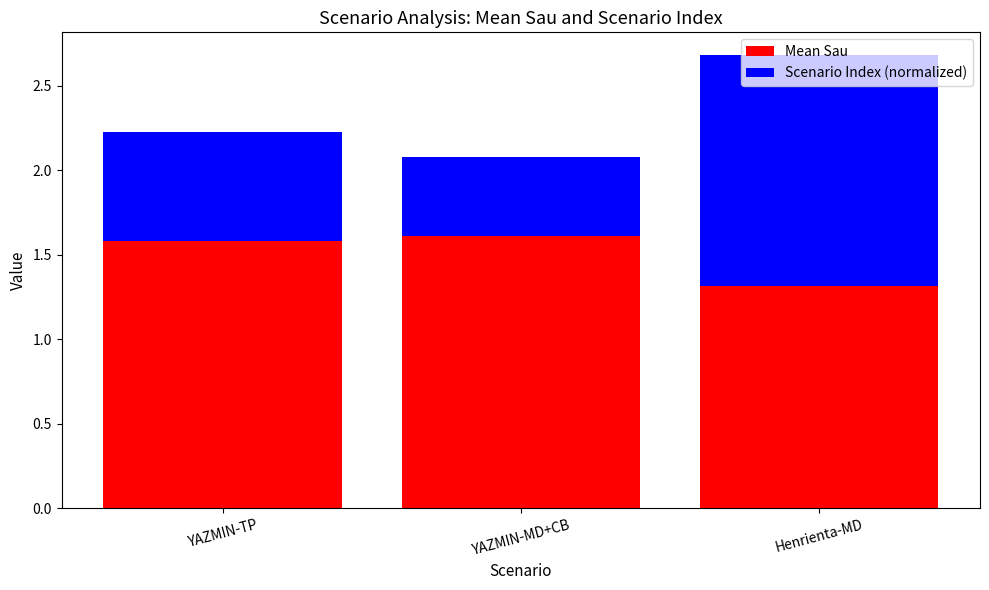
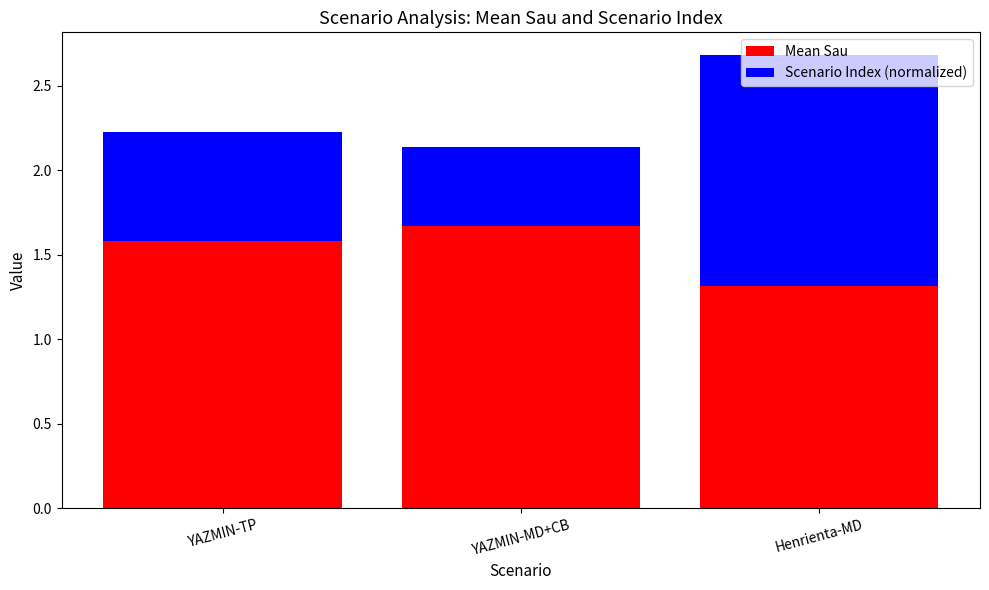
  {
    "Mean Sau": {
      "YAZMIN-TP": 1.58,
-     "YAZMIN-MD+CB": 1.61,
+     "YAZMIN-MD+CB": 1.67,
      "Henrienta-MD": 1.32
    },
    "Scenario Index (normalized)": {
      "YAZMIN-TP": 0.65,
      "YAZMIN-MD+CB": 0.47
    }
  }
